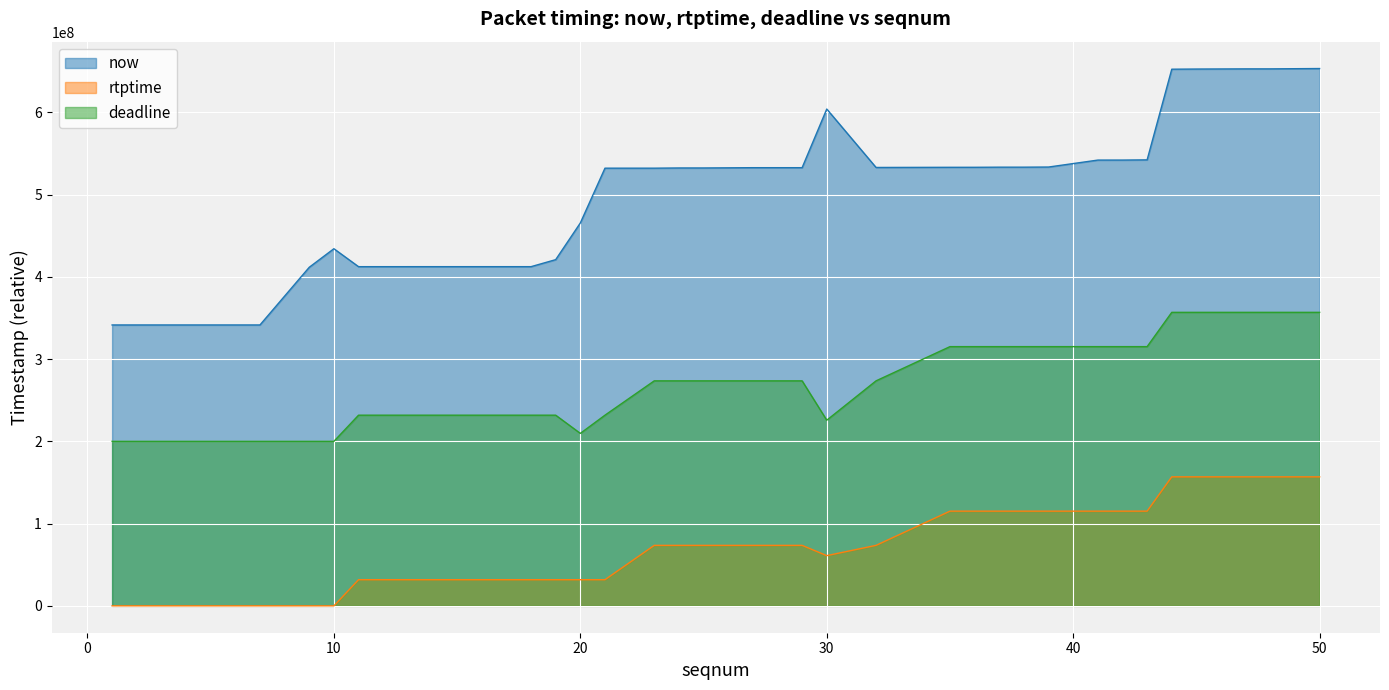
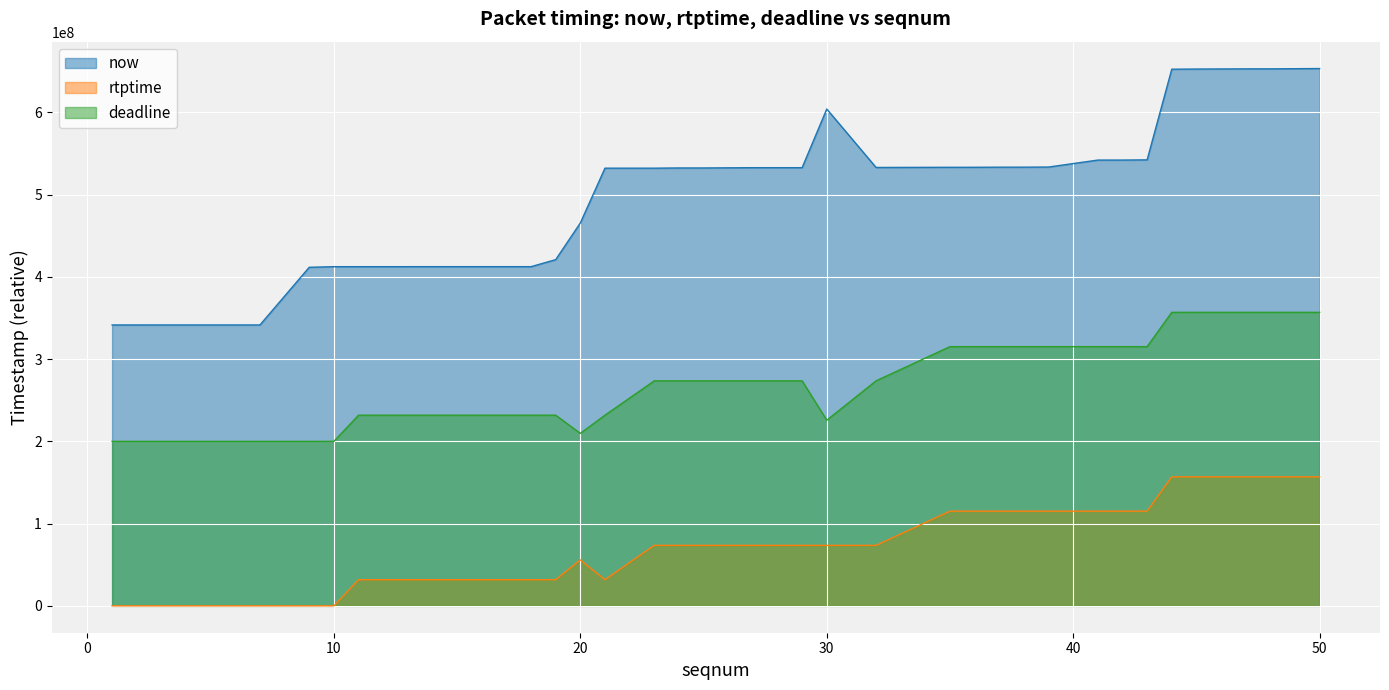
  {
    "now": {
-     "10": 430000000,
+     "10": 410000000,
      "20": 470000000,
      "30": 600000000,
      "50": 650000000
    },
    "rtptime": {
      "10": 0,
-     "20": 30000000,
-     "30": 60000000,
+     "20": 60000000,
+     "30": 70000000,
      "50": 160000000
    },
    "deadline": {
      "10": 200000000,
      "20": 210000000,
      "30": 230000000,
      "50": 360000000
    }
  }
